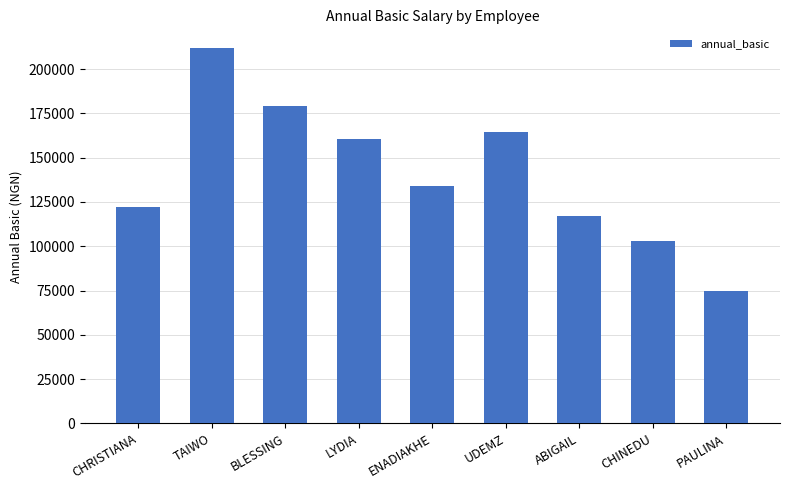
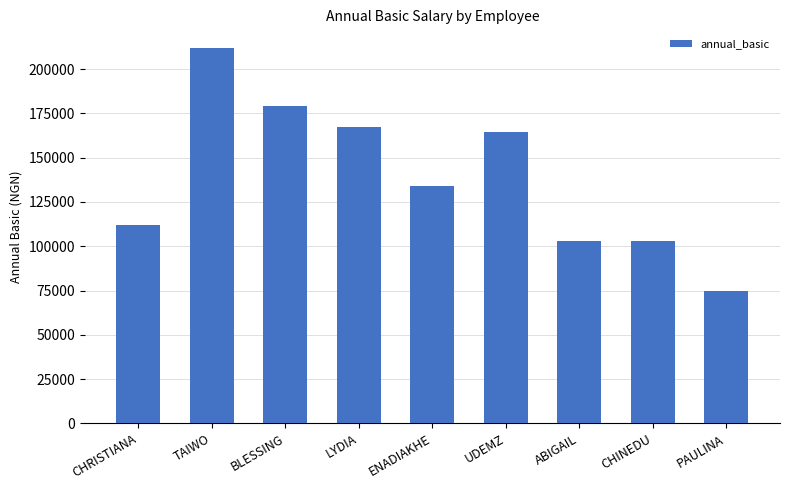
  {
-   "CHRISTIANA": 122000,
+   "CHRISTIANA": 112000,
    "TAIWO": 212000,
    "BLESSING": 179000,
-   "LYDIA": 160000,
+   "LYDIA": 168000,
    "ENADIAKHE": 134000,
    "UDEMZ": 164000,
-   "ABIGAIL": 117000,
+   "ABIGAIL": 103000,
    "CHINEDU": 103000,
    "PAULINA": 75000
  }
